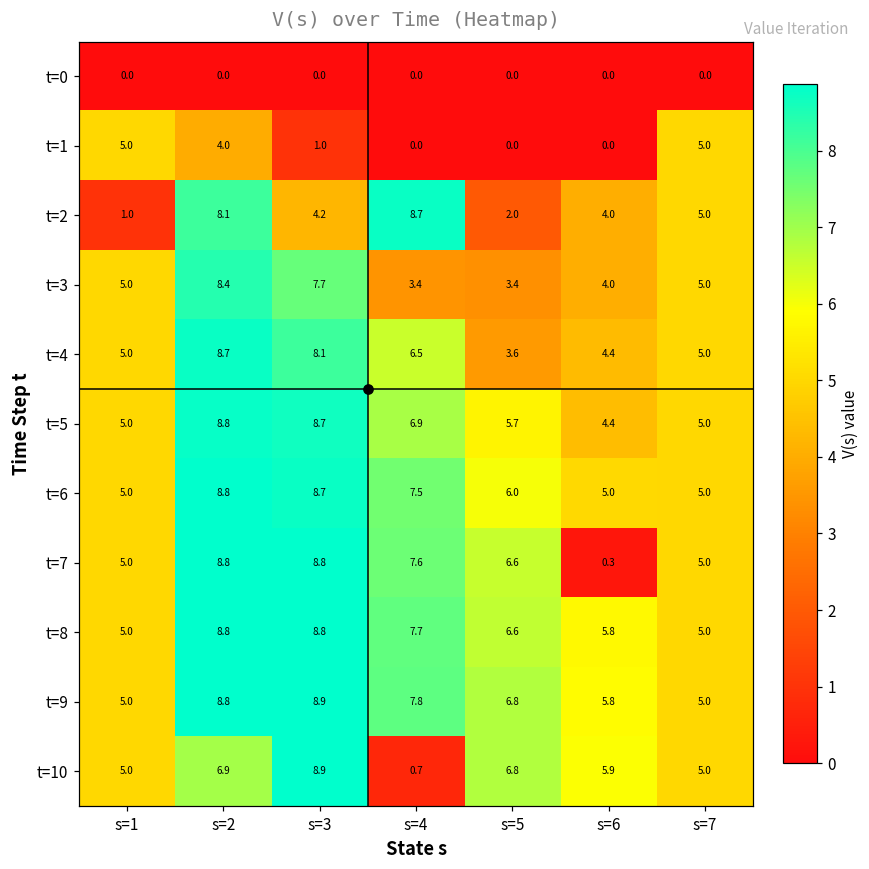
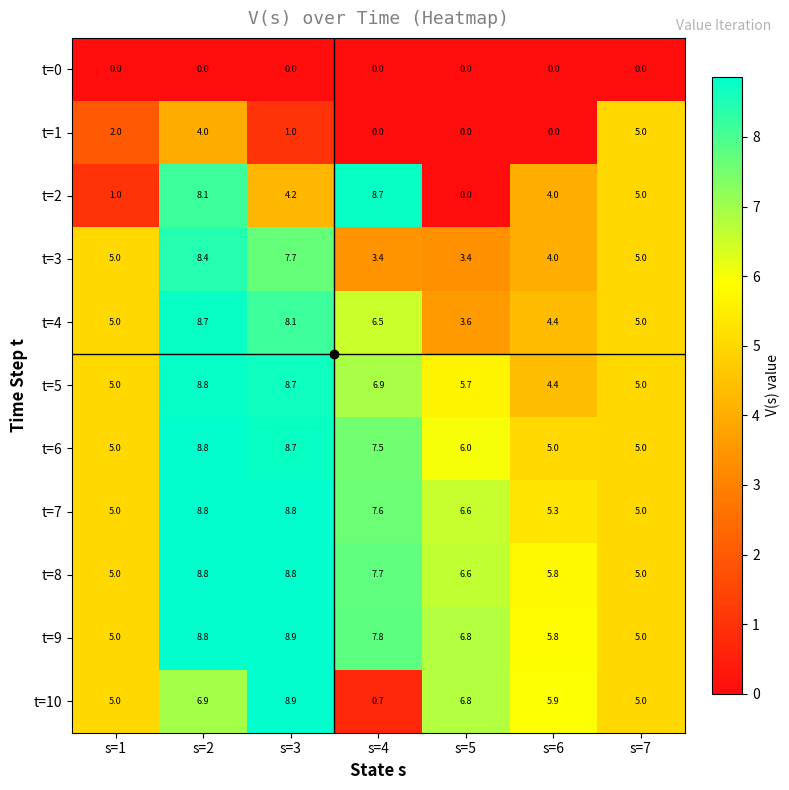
  {
    "t=0": {
      "s=1": 0.0,
      "s=2": 0.0,
      "s=3": 0.0,
      "s=4": 0.0,
      "s=5": 0.0,
      "s=6": 0.0,
      "s=7": 0.0
    },
    "t=1": {
-     "s=1": 5.0,
+     "s=1": 2.0,
      "s=2": 4.0,
      "s=3": 1.0,
      "s=4": 0.0,
      "s=5": 0.0,
      "s=6": 0.0,
      "s=7": 5.0
    },
    "t=2": {
      "s=1": 1.0,
      "s=2": 8.1,
      "s=3": 4.2,
      "s=4": 8.7,
-     "s=5": 2.0,
+     "s=5": 0.0,
      "s=6": 4.0,
      "s=7": 5.0
    },
    "t=3": {
      "s=1": 5.0,
      "s=2": 8.4,
      "s=3": 7.7,
      "s=4": 3.4,
      "s=5": 3.4,
      "s=6": 4.0,
      "s=7": 5.0
    },
    "t=4": {
      "s=1": 5.0,
      "s=2": 8.7,
      "s=3": 8.1,
      "s=4": 6.5,
      "s=5": 3.6,
      "s=6": 4.4,
      "s=7": 5.0
    },
    "t=5": {
      "s=1": 5.0,
      "s=2": 8.8,
      "s=3": 8.7,
      "s=4": 6.9,
      "s=5": 5.7,
      "s=6": 4.4,
      "s=7": 5.0
    },
    "t=6": {
      "s=1": 5.0,
      "s=2": 8.8,
      "s=3": 8.7,
      "s=4": 7.5,
      "s=5": 6.0,
      "s=6": 5.0,
      "s=7": 5.0
    },
    "t=7": {
      "s=1": 5.0,
      "s=2": 8.8,
      "s=3": 8.8,
      "s=4": 7.6,
      "s=5": 6.6,
-     "s=6": 0.3,
+     "s=6": 5.3,
      "s=7": 5.0
    },
    "t=8": {
      "s=1": 5.0,
      "s=2": 8.8,
      "s=3": 8.8,
      "s=4": 7.7,
      "s=5": 6.6,
      "s=6": 5.8,
      "s=7": 5.0
    },
    "t=9": {
      "s=1": 5.0,
      "s=2": 8.8,
      "s=3": 8.9,
      "s=4": 7.8,
      "s=5": 6.8,
      "s=6": 5.8,
      "s=7": 5.0
    },
    "t=10": {
      "s=1": 5.0,
      "s=2": 6.9,
      "s=3": 8.9,
      "s=4": 0.7,
      "s=5": 6.8,
      "s=6": 5.9,
      "s=7": 5.0
    }
  }
